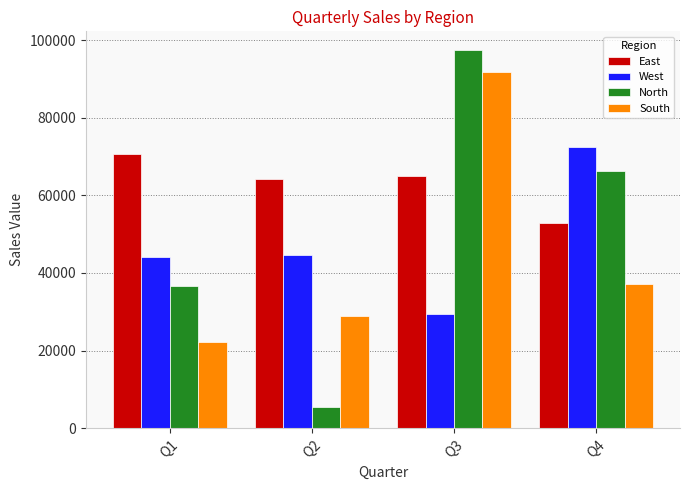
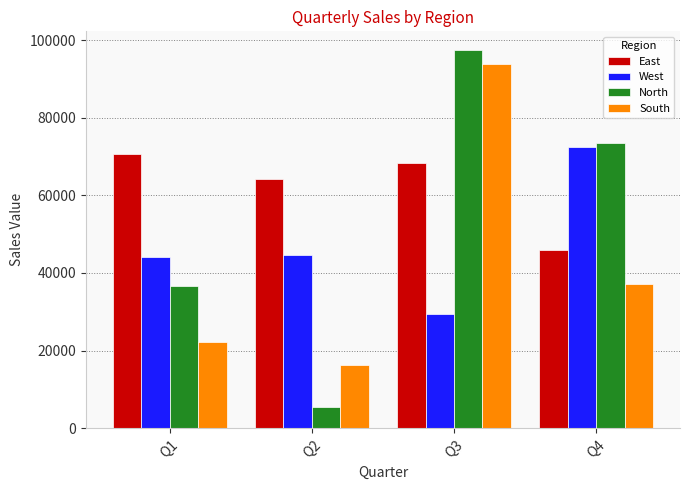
  {
    "East": {
      "Q1": 71000,
      "Q2": 64000,
-     "Q3": 65000,
-     "Q4": 53000
+     "Q3": 68000,
+     "Q4": 46000
    },
    "West": {
      "Q1": 44000,
      "Q2": 45000,
      "Q3": 29000,
      "Q4": 72000
    },
    "North": {
      "Q1": 37000,
      "Q2": 6000,
      "Q3": 97000,
-     "Q4": 66000
+     "Q4": 73000
    },
    "South": {
      "Q1": 22000,
-     "Q2": 29000,
-     "Q3": 92000,
+     "Q2": 16000,
+     "Q3": 94000,
      "Q4": 37000
    }
  }
